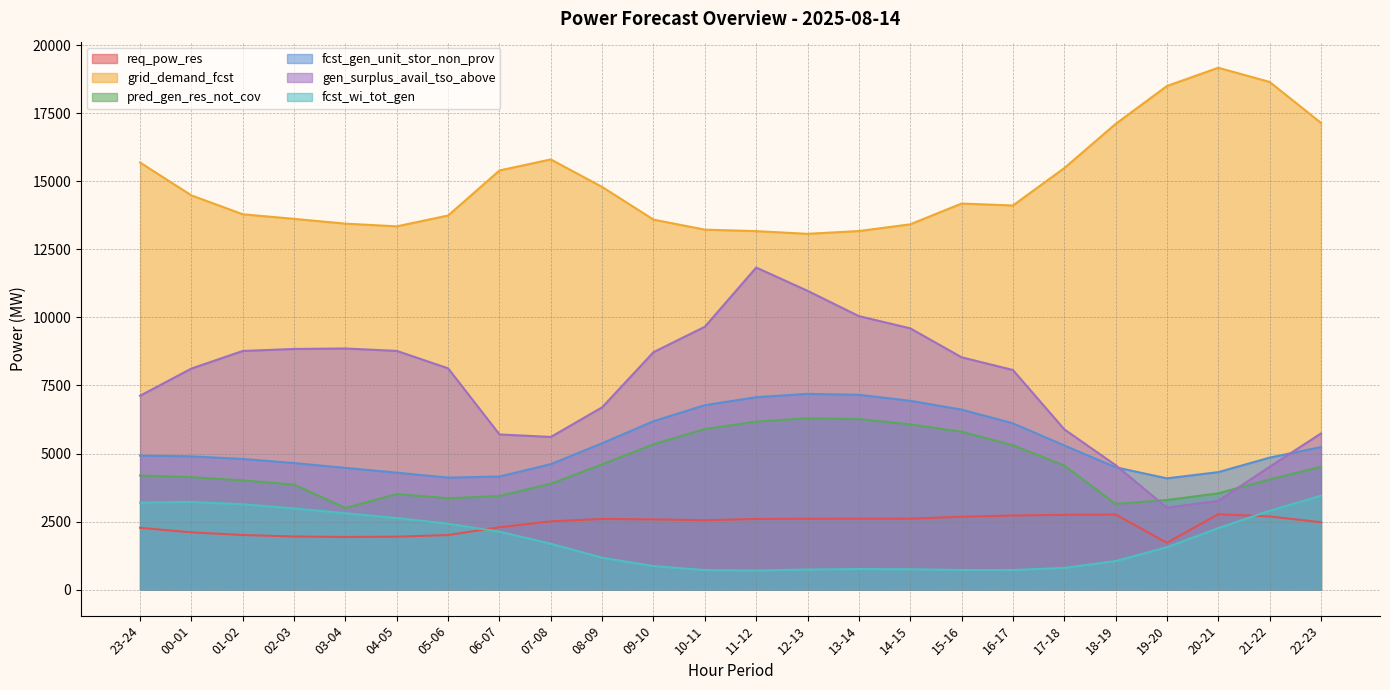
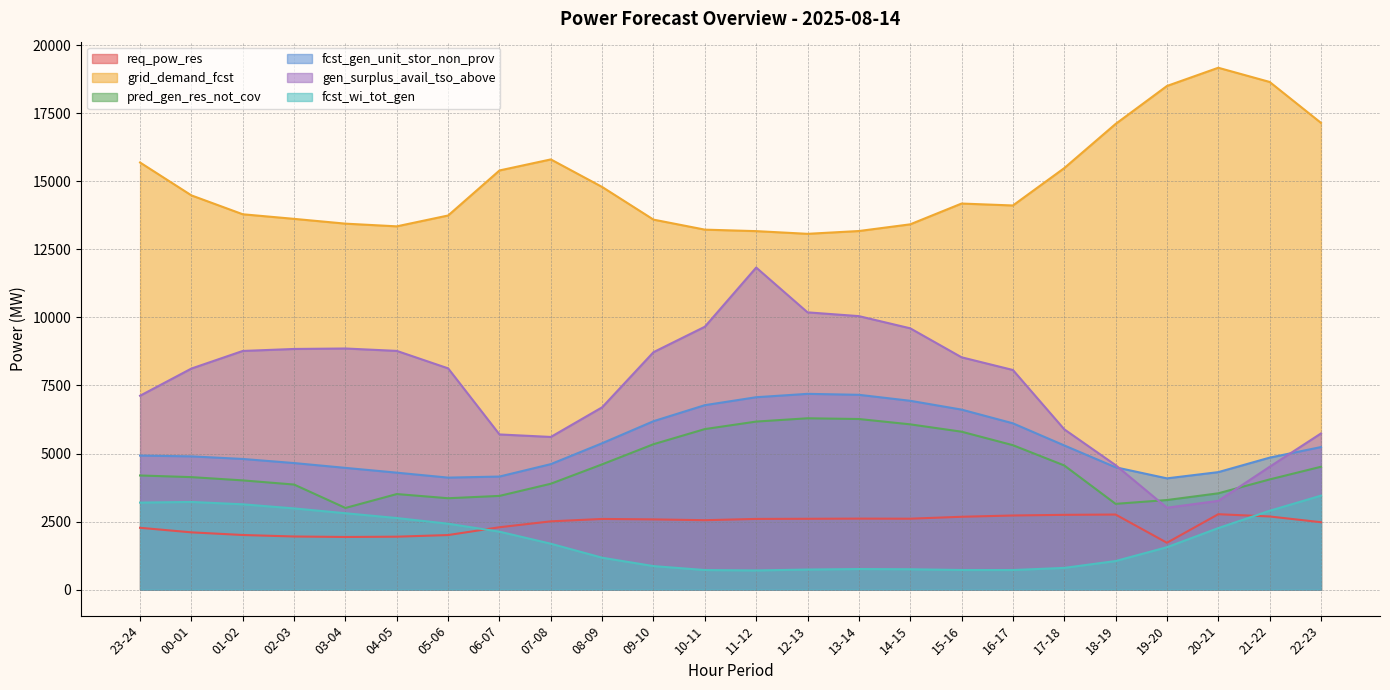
  {
    "req_pow_res": {
      "23-24": 2300,
      "00-01": 2100,
      "01-02": 2000,
      "02-03": 2000,
      "03-04": 1900,
      "04-05": 1900,
      "05-06": 2000,
      "06-07": 2300,
      "07-08": 2500,
      "08-09": 2600,
      "09-10": 2600,
      "10-11": 2500,
      "11-12": 2600,
      "12-13": 2600,
      "13-14": 2600,
      "14-15": 2600,
      "15-16": 2700,
      "16-17": 2700,
      "17-18": 2700,
      "18-19": 2800,
      "19-20": 1700,
      "20-21": 2800,
      "21-22": 2700,
      "22-23": 2500
    },
    "grid_demand_fcst": {
      "23-24": 15700,
      "00-01": 14500,
      "01-02": 13800,
      "02-03": 13600,
      "03-04": 13400,
      "04-05": 13400,
      "05-06": 13700,
      "06-07": 15400,
      "07-08": 15800,
      "08-09": 14800,
      "09-10": 13600,
      "10-11": 13200,
      "11-12": 13200,
      "12-13": 13100,
      "13-14": 13200,
      "14-15": 13400,
      "15-16": 14200,
      "16-17": 14100,
      "17-18": 15500,
      "18-19": 17100,
      "19-20": 18500,
      "20-21": 19200,
      "21-22": 18700,
      "22-23": 17200
    },
    "pred_gen_res_not_cov": {
      "23-24": 4200,
      "00-01": 4100,
      "01-02": 4000,
      "02-03": 3900,
      "03-04": 3000,
      "04-05": 3500,
      "05-06": 3400,
      "06-07": 3400,
      "07-08": 3900,
      "08-09": 4600,
      "09-10": 5300,
      "10-11": 5900,
      "11-12": 6200,
      "12-13": 6300,
      "13-14": 6300,
      "14-15": 6100,
      "15-16": 5800,
      "16-17": 5300,
      "17-18": 4600,
      "18-19": 3200,
      "19-20": 3300,
      "20-21": 3500,
      "21-22": 4000,
      "22-23": 4500
    },
    "gen_surplus_avail_tso_above": {
      "23-24": 7100,
      "00-01": 8100,
      "01-02": 8800,
      "02-03": 8800,
      "03-04": 8900,
      "04-05": 8800,
      "05-06": 8100,
      "06-07": 5700,
      "07-08": 5600,
      "08-09": 6700,
      "09-10": 8700,
      "10-11": 9700,
      "11-12": 11800,
-     "12-13": 11000,
+     "12-13": 10200,
      "13-14": 10100,
      "14-15": 9600,
      "15-16": 8500,
      "16-17": 8100,
      "17-18": 5900,
      "19-20": 3000,
      "20-21": 3300,
      "21-22": 4500,
      "22-23": 5700
    }
  }
